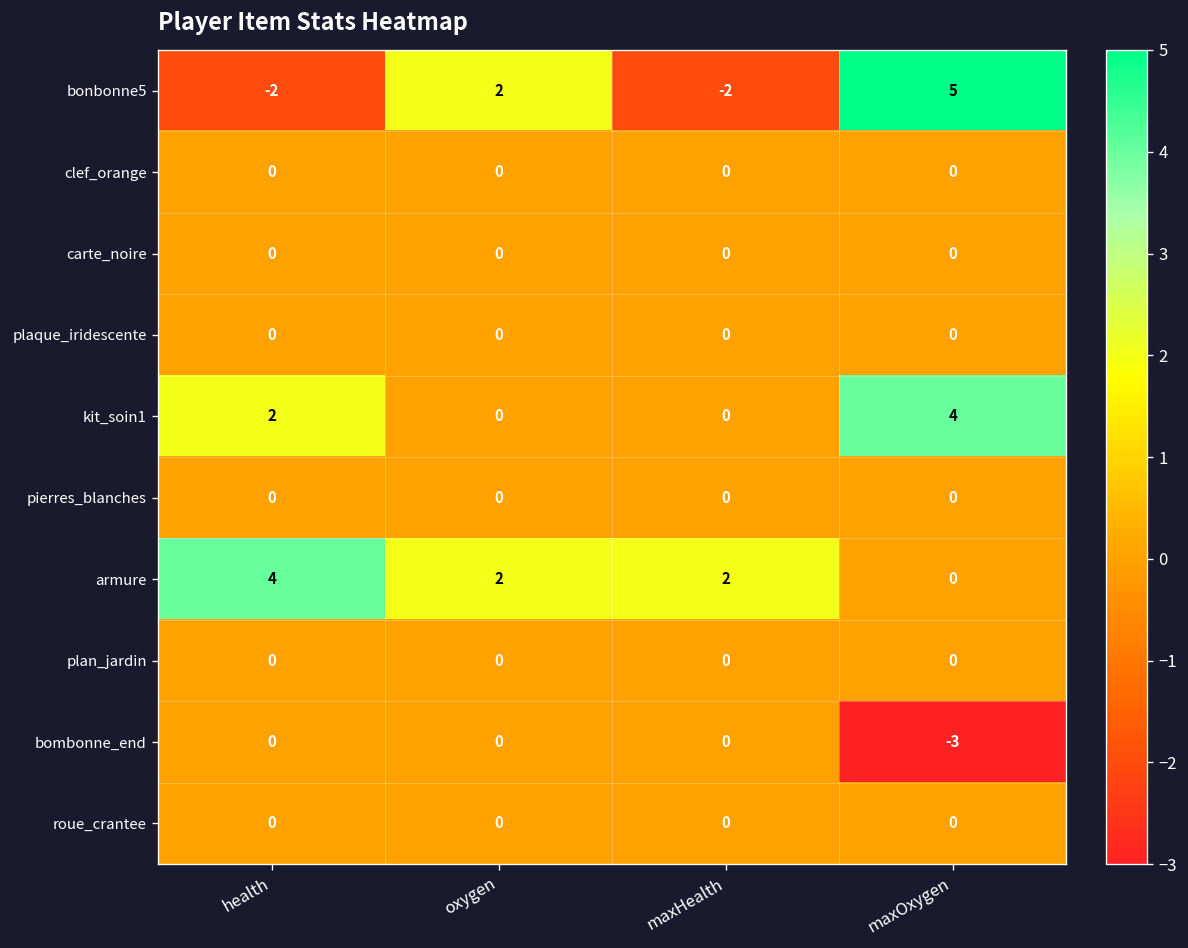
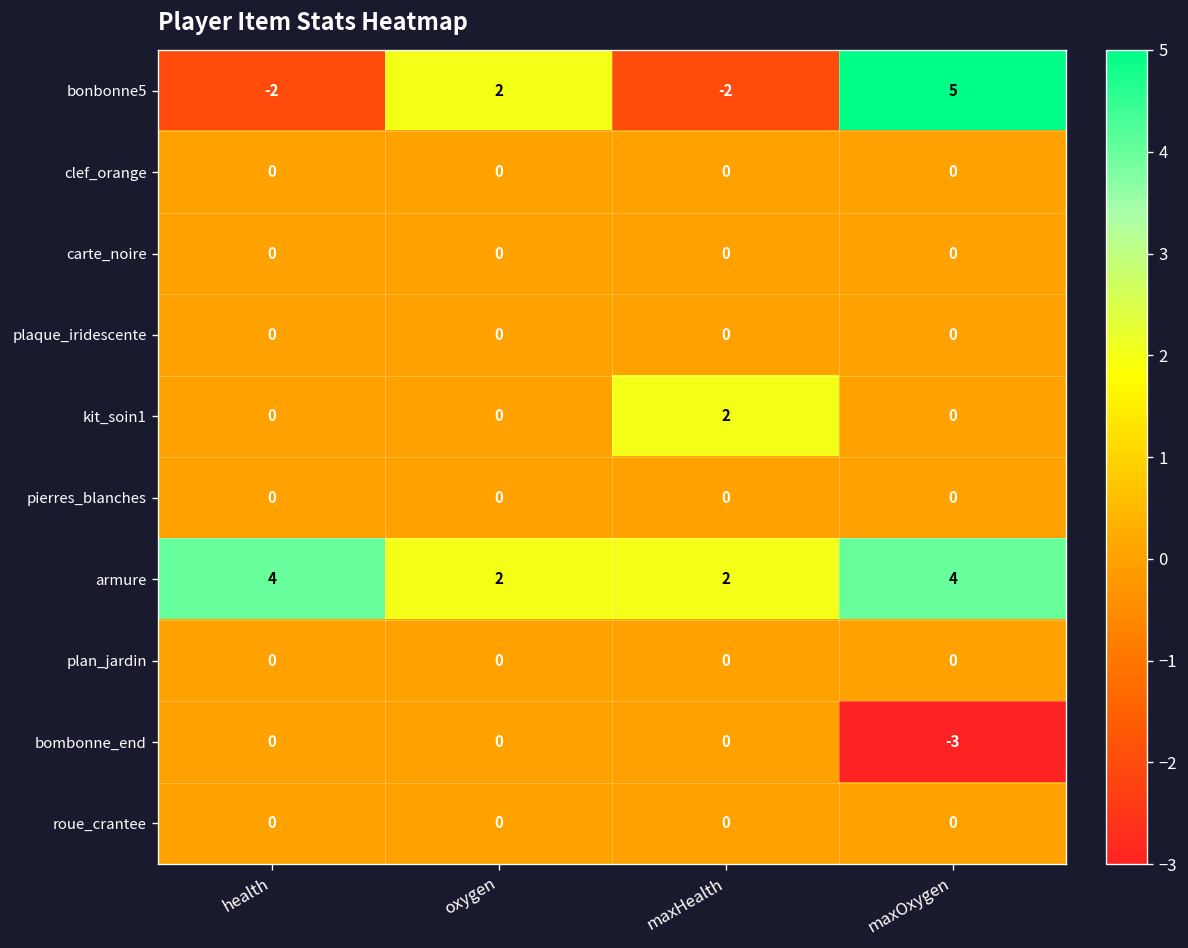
  {
    "bonbonne5": {
      "health": -2,
      "oxygen": 2,
      "maxHealth": -2,
      "maxOxygen": 5
    },
    "clef_orange": {
      "health": 0,
      "oxygen": 0,
      "maxHealth": 0,
      "maxOxygen": 0
    },
    "carte_noire": {
      "health": 0,
      "oxygen": 0,
      "maxHealth": 0,
      "maxOxygen": 0
    },
    "plaque_iridescente": {
      "health": 0,
      "oxygen": 0,
      "maxHealth": 0,
      "maxOxygen": 0
    },
    "kit_soin1": {
-     "health": 2,
+     "health": 0,
      "oxygen": 0,
-     "maxHealth": 0,
-     "maxOxygen": 4
+     "maxHealth": 2,
+     "maxOxygen": 0
    },
    "pierres_blanches": {
      "health": 0,
      "oxygen": 0,
      "maxHealth": 0,
      "maxOxygen": 0
    },
    "armure": {
      "health": 4,
      "oxygen": 2,
      "maxHealth": 2,
-     "maxOxygen": 0
+     "maxOxygen": 4
    },
    "plan_jardin": {
      "health": 0,
      "oxygen": 0,
      "maxHealth": 0,
      "maxOxygen": 0
    },
    "bombonne_end": {
      "health": 0,
      "oxygen": 0,
      "maxHealth": 0,
      "maxOxygen": -3
    },
    "roue_crantee": {
      "health": 0,
      "oxygen": 0,
      "maxHealth": 0,
      "maxOxygen": 0
    }
  }
